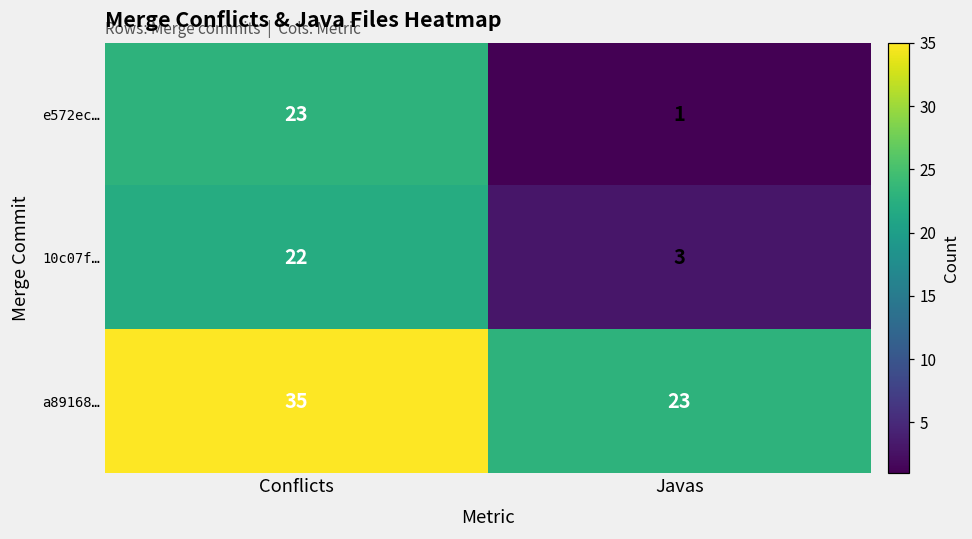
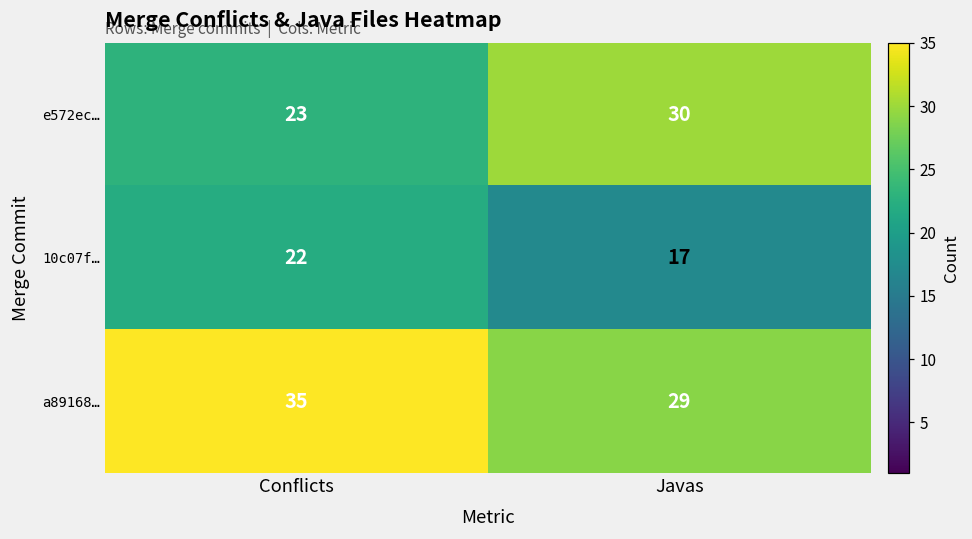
  {
    "e572ec…": {
      "Conflicts": 23,
-     "Javas": 1
+     "Javas": 30
    },
    "10c07f…": {
      "Conflicts": 22,
-     "Javas": 3
+     "Javas": 17
    },
    "a89168…": {
      "Conflicts": 35,
-     "Javas": 23
+     "Javas": 29
    }
  }
